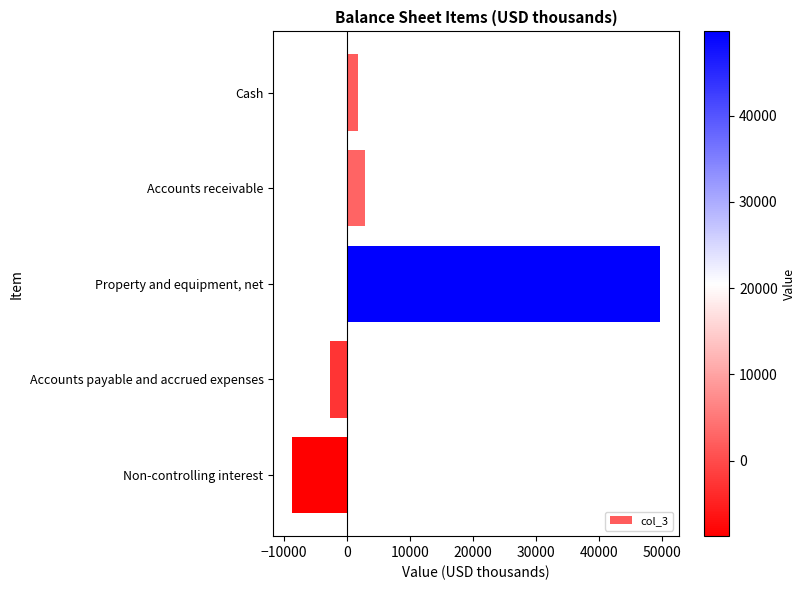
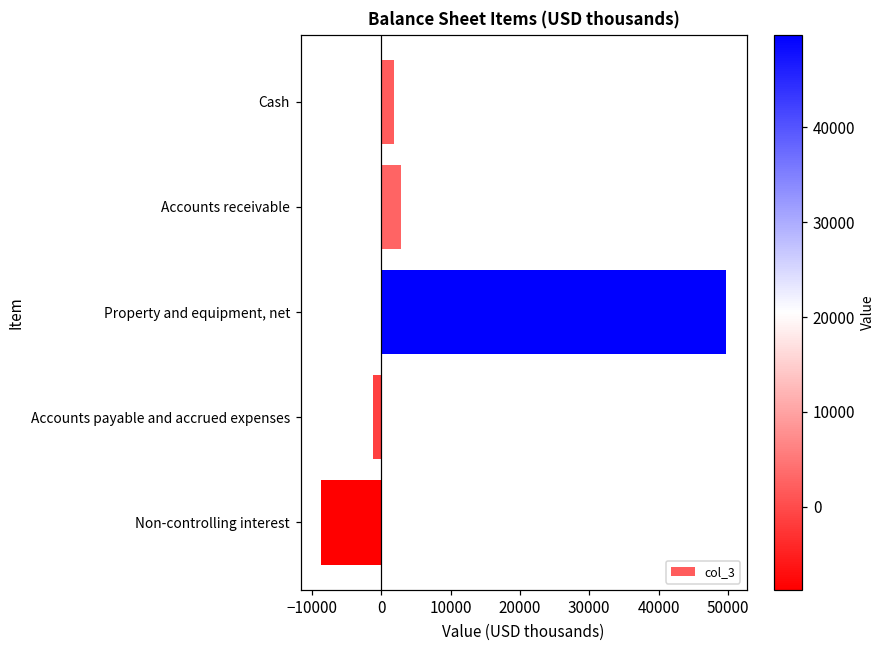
  {
    "Cash": 2000,
    "Accounts receivable": 3000,
    "Property and equipment, net": 50000,
-   "Accounts payable and accrued expenses": -3000,
+   "Accounts payable and accrued expenses": -1000,
    "Non-controlling interest": -9000
  }
